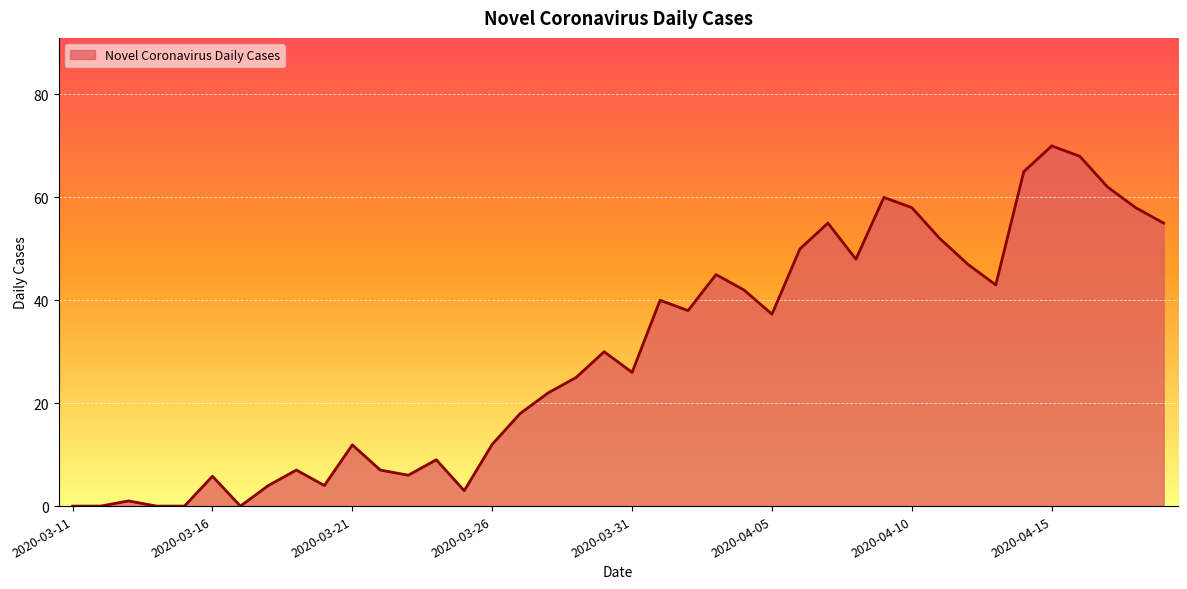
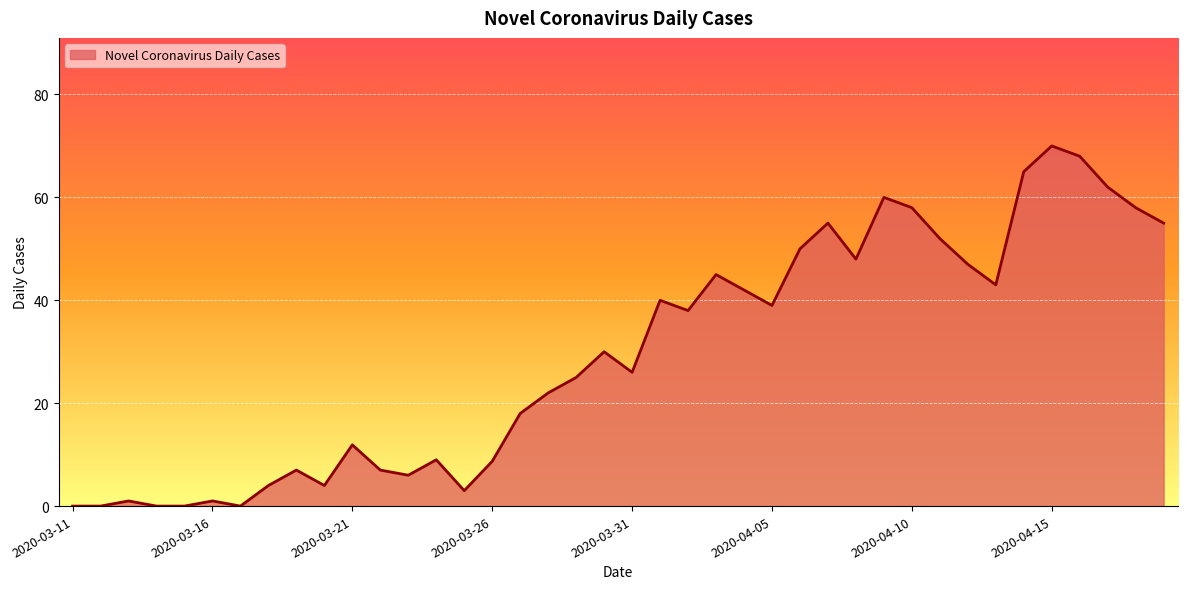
  {
    "2020-03-11": 0,
-   "2020-03-16": 6,
+   "2020-03-16": 1,
    "2020-03-21": 12,
-   "2020-03-26": 12,
+   "2020-03-26": 9,
    "2020-03-31": 26,
-   "2020-04-05": 37,
+   "2020-04-05": 39,
    "2020-04-10": 58,
    "2020-04-15": 70
  }
